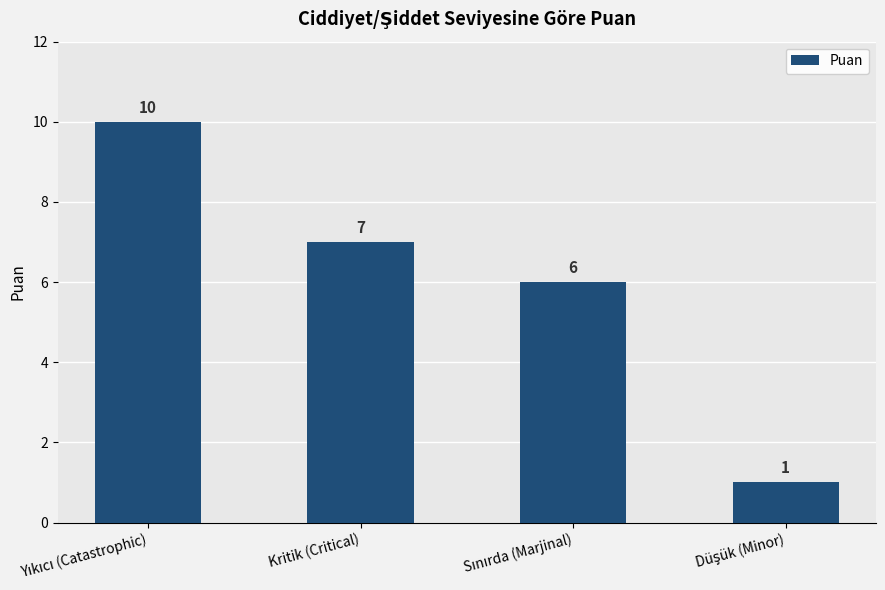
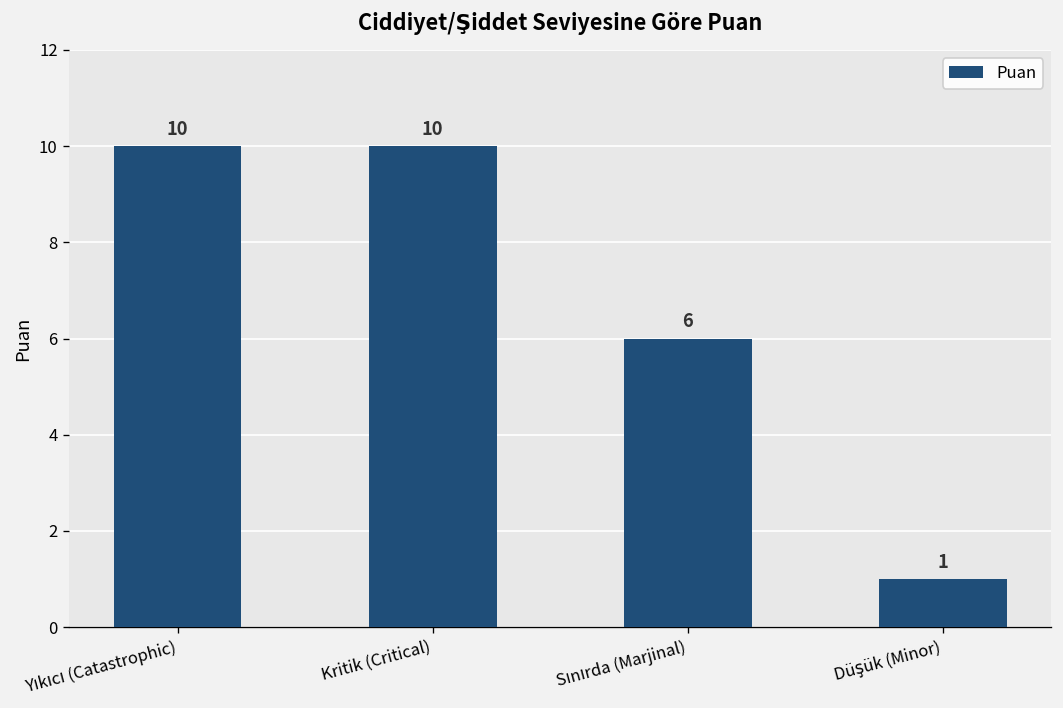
  {
    "Yıkıcı (Catastrophic)": 10,
-   "Kritik (Critical)": 7,
+   "Kritik (Critical)": 10,
    "Sınırda (Marjinal)": 6,
    "Düşük (Minor)": 1
  }
